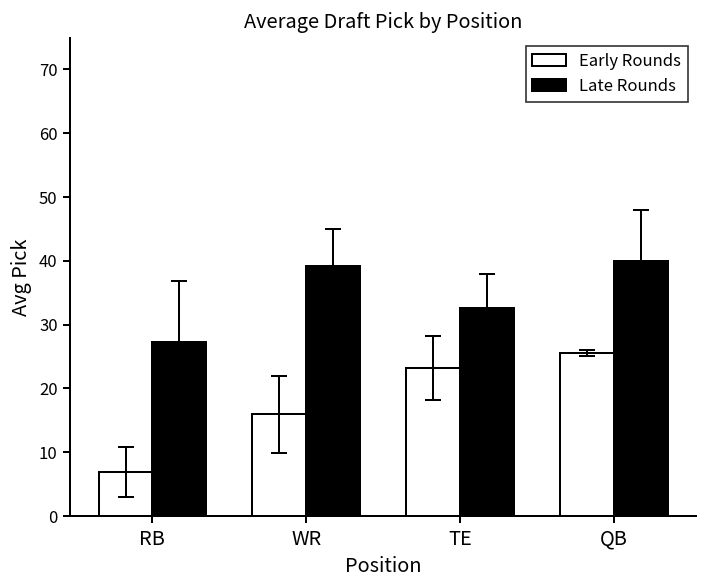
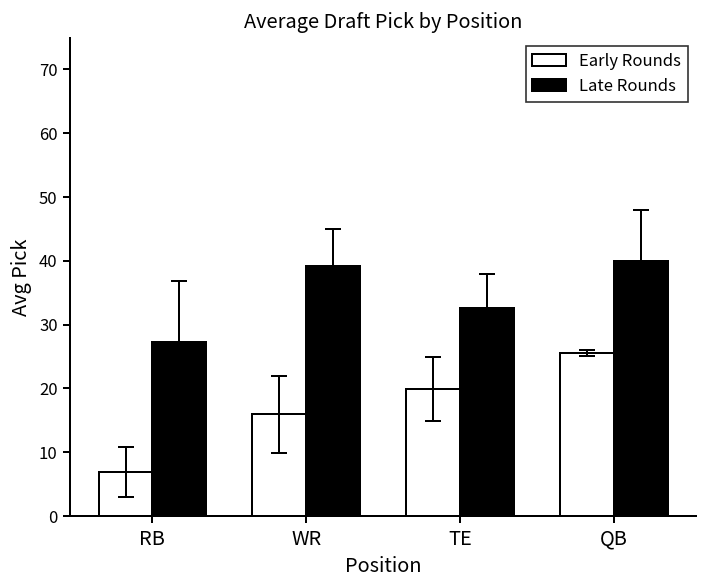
  {
    "Early Rounds": {
      "RB": 7,
      "WR": 16,
-     "TE": 23,
+     "TE": 20,
      "QB": 26
    },
    "Late Rounds": {
      "RB": 27,
      "WR": 39,
      "TE": 33,
      "QB": 40
    }
  }
